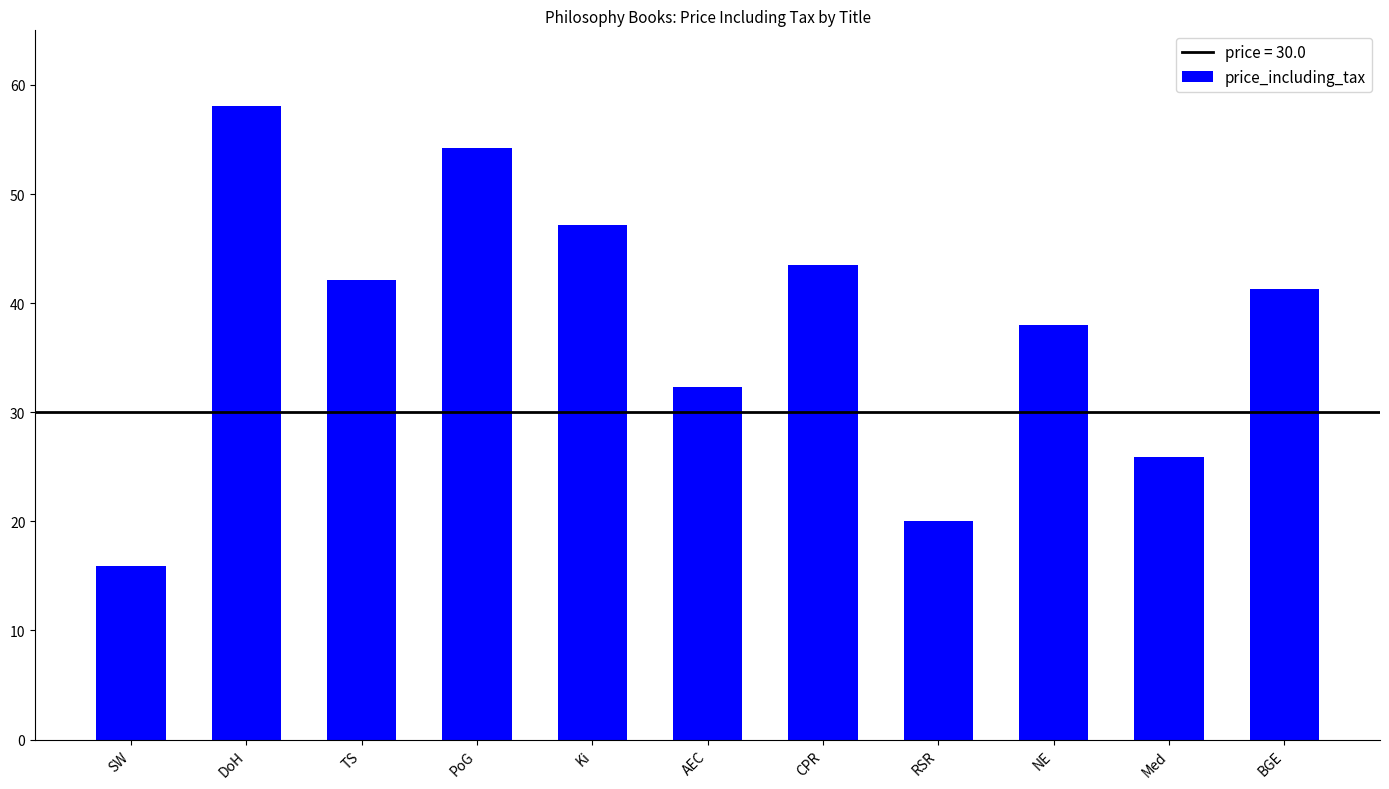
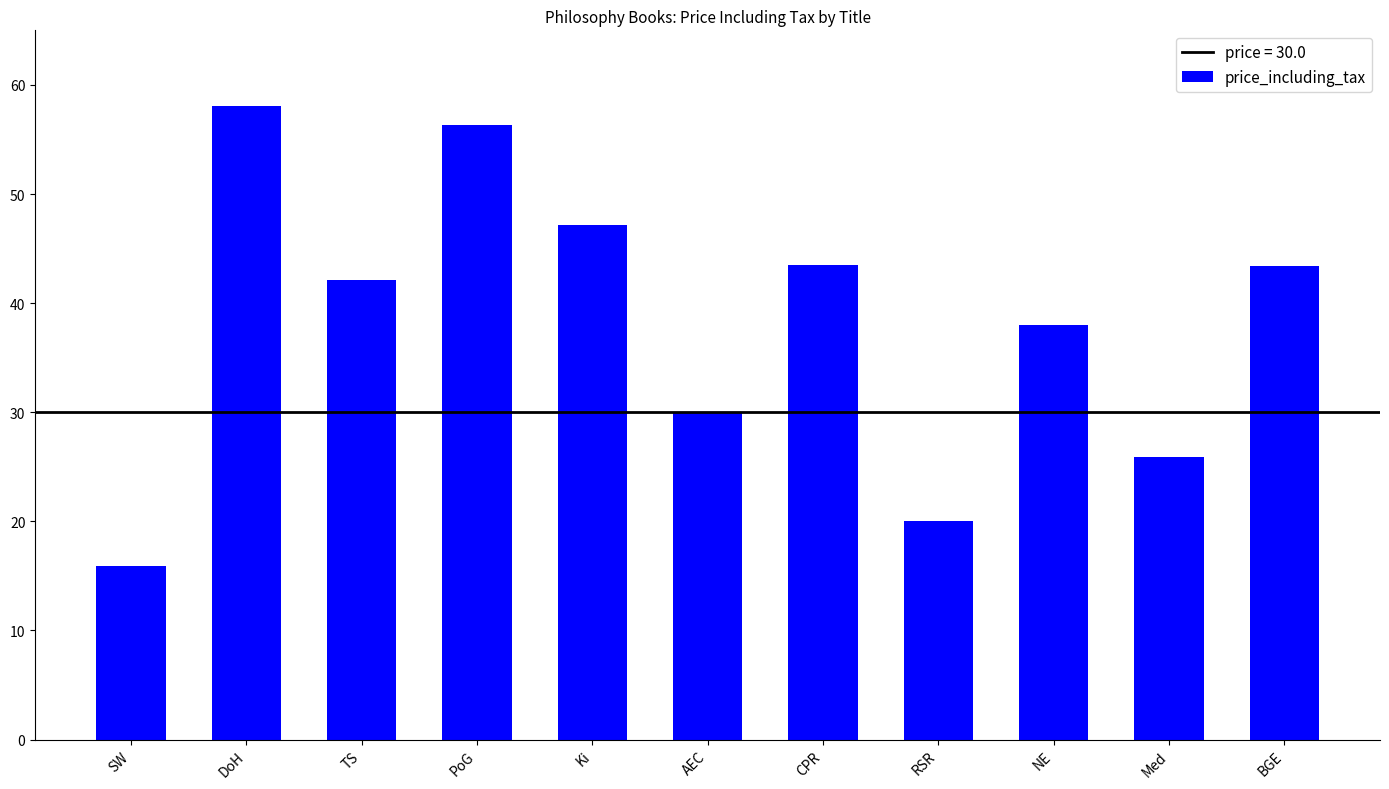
  {
    "SW": 15.9,
    "DoH": 58.1,
    "TS": 42.1,
-   "PoG": 54.2,
+   "PoG": 56.3,
    "Ki": 47.1,
-   "AEC": 32.4,
+   "AEC": 29.9,
    "CPR": 43.5,
    "RSR": 20.0,
    "NE": 38.0,
    "Med": 25.9,
-   "BGE": 41.3
+   "BGE": 43.4
  }
